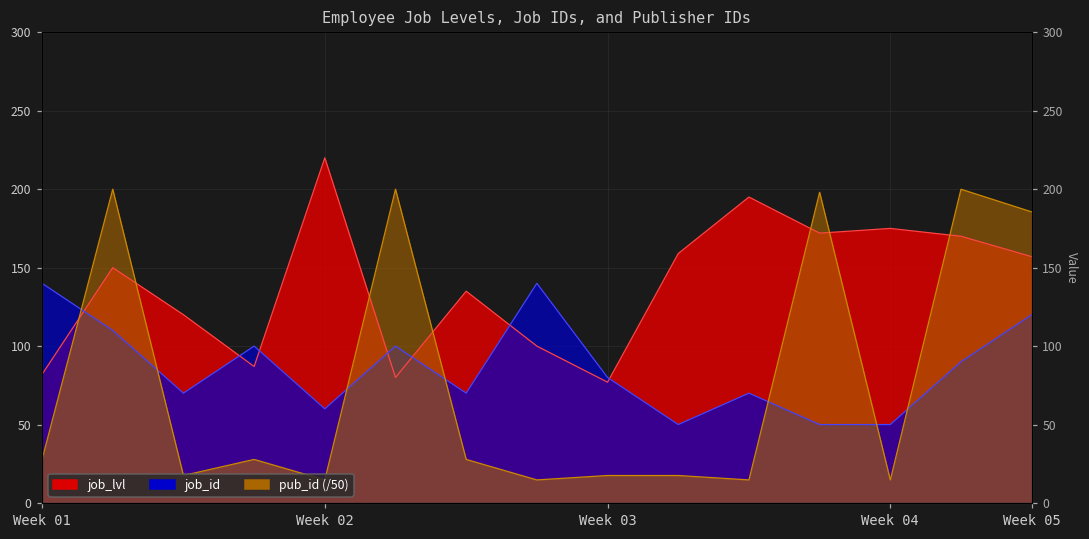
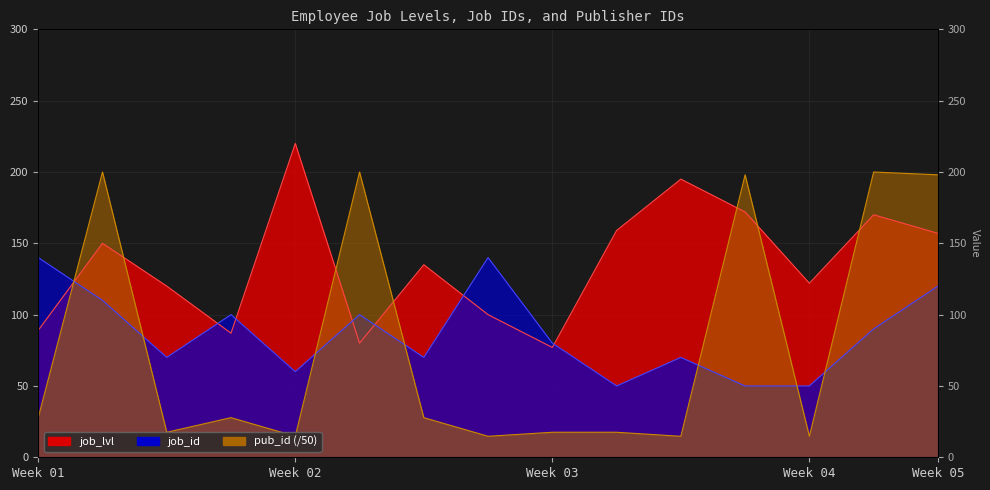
  {
    "job_lvl": {
-     "Week 01": 82,
+     "Week 01": 89,
      "Week 02": 220,
      "Week 03": 77,
-     "Week 04": 175,
+     "Week 04": 122,
      "Week 05": 157
    },
    "job_id": {
      "Week 01": 140,
      "Week 02": 60,
      "Week 03": 80,
      "Week 04": 50,
      "Week 05": 120
    },
    "pub_id (/50)": {
      "Week 01": 28,
      "Week 03": 18,
      "Week 04": 15,
-     "Week 05": 186
+     "Week 05": 198
    }
  }
